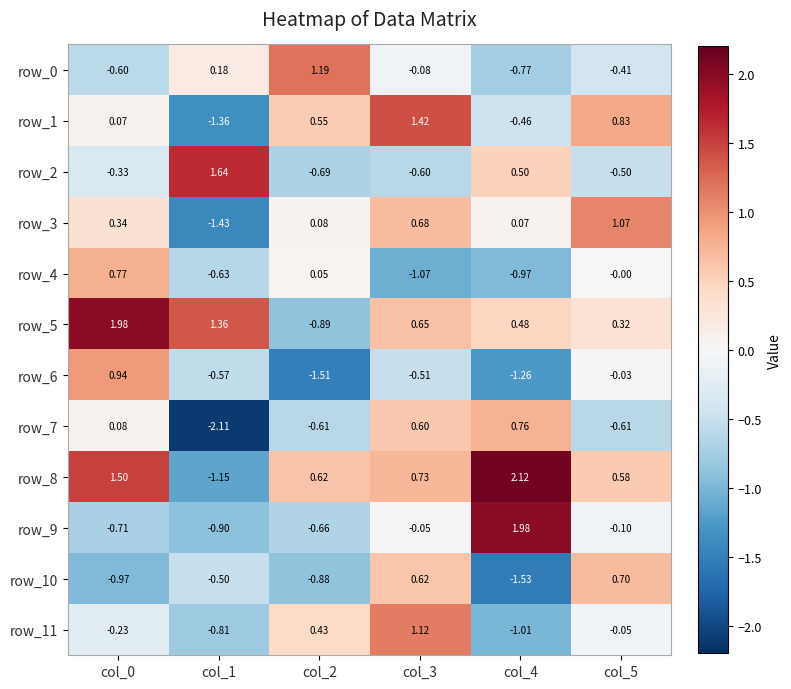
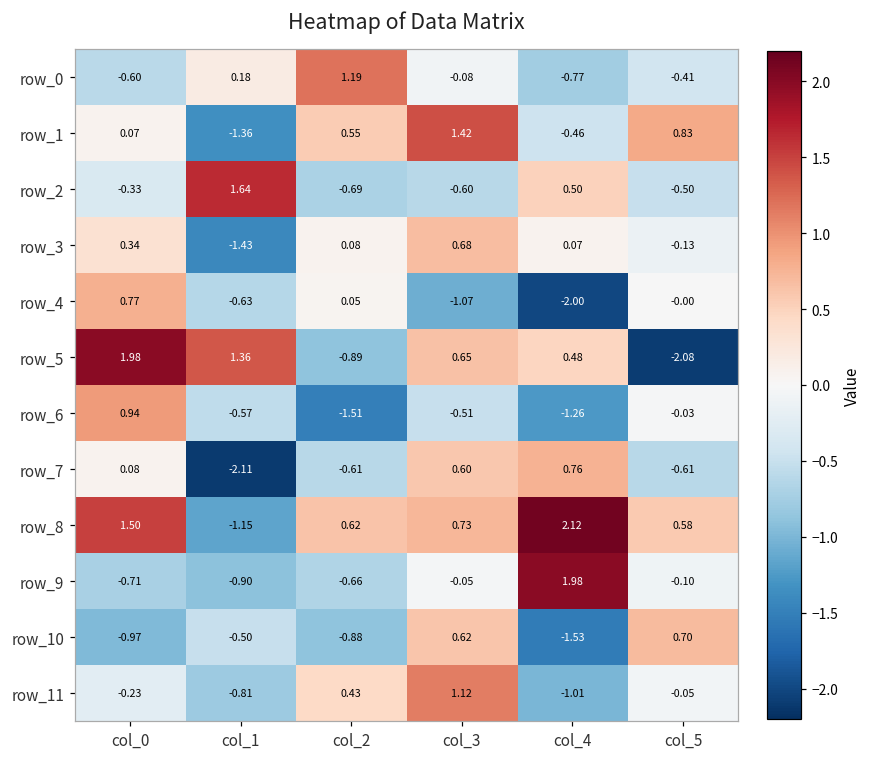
  {
    "row_0": {
      "col_0": -0.60,
      "col_1": 0.18,
      "col_2": 1.19,
      "col_3": -0.08,
      "col_4": -0.77,
      "col_5": -0.41
    },
    "row_1": {
      "col_0": 0.07,
      "col_1": -1.36,
      "col_2": 0.55,
      "col_3": 1.42,
      "col_4": -0.46,
      "col_5": 0.83
    },
    "row_2": {
      "col_0": -0.33,
      "col_1": 1.64,
      "col_2": -0.69,
      "col_3": -0.60,
      "col_4": 0.50,
      "col_5": -0.50
    },
    "row_3": {
      "col_0": 0.34,
      "col_1": -1.43,
      "col_2": 0.08,
      "col_3": 0.68,
      "col_4": 0.07,
-     "col_5": 1.07
+     "col_5": -0.13
    },
    "row_4": {
      "col_0": 0.77,
      "col_1": -0.63,
      "col_2": 0.05,
      "col_3": -1.07,
-     "col_4": -0.97,
+     "col_4": -2.00,
      "col_5": -0.00
    },
    "row_5": {
      "col_0": 1.98,
      "col_1": 1.36,
      "col_2": -0.89,
      "col_3": 0.65,
      "col_4": 0.48,
-     "col_5": 0.32
+     "col_5": -2.08
    },
    "row_6": {
      "col_0": 0.94,
      "col_1": -0.57,
      "col_2": -1.51,
      "col_3": -0.51,
      "col_4": -1.26,
      "col_5": -0.03
    },
    "row_7": {
      "col_0": 0.08,
      "col_1": -2.11,
      "col_2": -0.61,
      "col_3": 0.60,
      "col_4": 0.76,
      "col_5": -0.61
    },
    "row_8": {
      "col_0": 1.50,
      "col_1": -1.15,
      "col_2": 0.62,
      "col_3": 0.73,
      "col_4": 2.12,
      "col_5": 0.58
    },
    "row_9": {
      "col_0": -0.71,
      "col_1": -0.90,
      "col_2": -0.66,
      "col_3": -0.05,
      "col_4": 1.98,
      "col_5": -0.10
    },
    "row_10": {
      "col_0": -0.97,
      "col_1": -0.50,
      "col_2": -0.88,
      "col_3": 0.62,
      "col_4": -1.53,
      "col_5": 0.70
    },
    "row_11": {
      "col_0": -0.23,
      "col_1": -0.81,
      "col_2": 0.43,
      "col_3": 1.12,
      "col_4": -1.01,
      "col_5": -0.05
    }
  }
